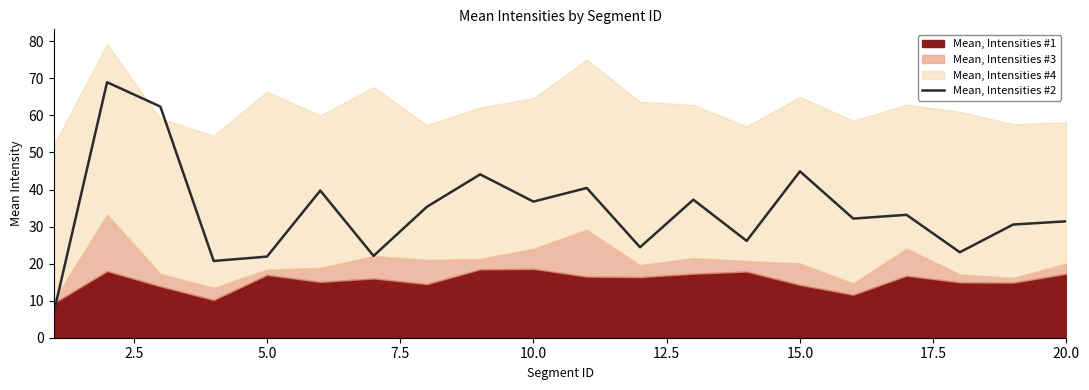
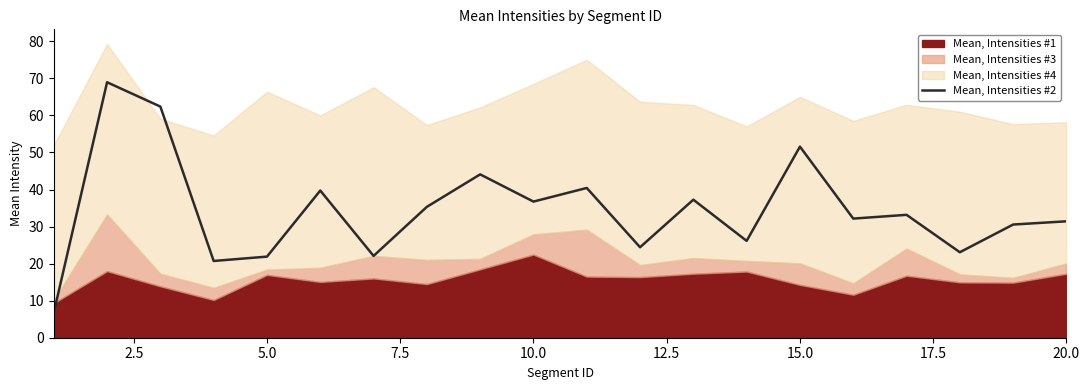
  {
    "Mean, Intensities #2": {
      "5.0": 22,
      "10.0": 37,
-     "15.0": 45,
+     "15.0": 52,
      "20.0": 31
    },
    "Mean, Intensities #1": {
      "5.0": 17,
-     "10.0": 19,
+     "10.0": 22,
      "15.0": 14,
      "20.0": 17
    },
    "Mean, Intensities #3": {
      "5.0": 1,
      "10.0": 5,
      "15.0": 6,
      "20.0": 3
    },
    "Mean, Intensities #4": {
      "5.0": 48,
      "10.0": 41,
      "15.0": 45,
      "20.0": 38
    }
  }
